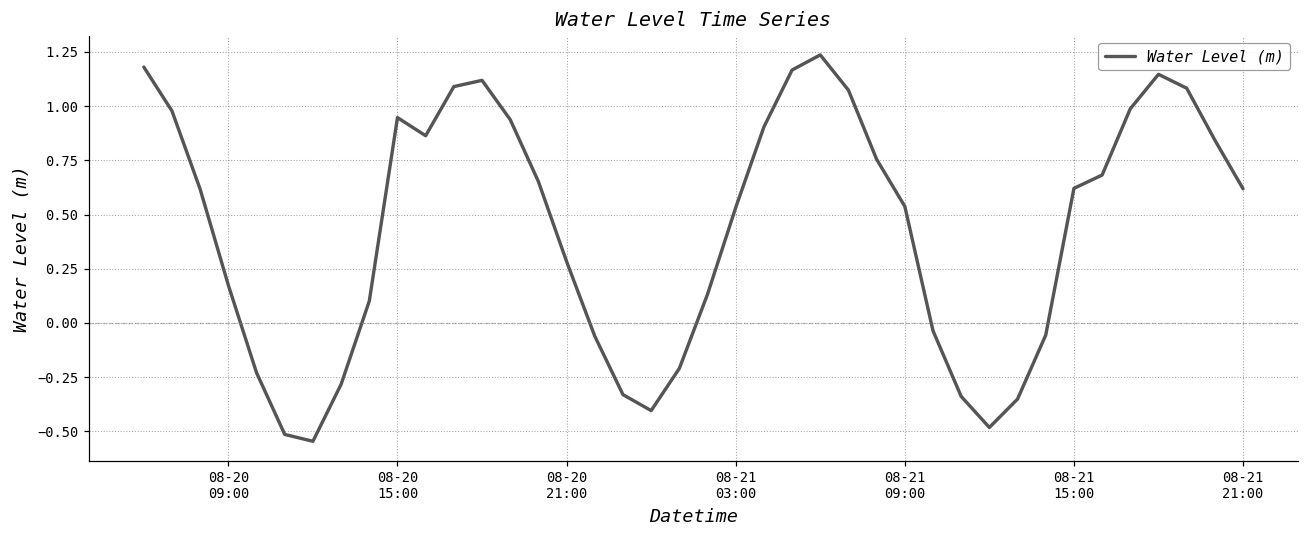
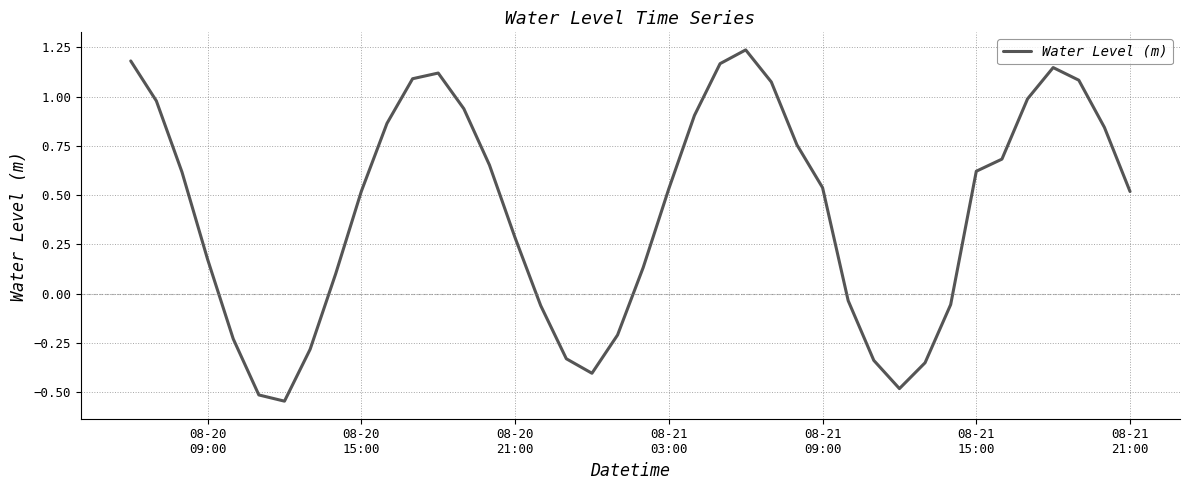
  {
    "08-20 09:00": 0.17,
-   "08-20 15:00": 0.95,
+   "08-20 15:00": 0.52,
    "08-20 21:00": 0.28,
    "08-21 03:00": 0.53,
    "08-21 09:00": 0.54,
    "08-21 15:00": 0.62,
-   "08-21 21:00": 0.62
+   "08-21 21:00": 0.52
  }
